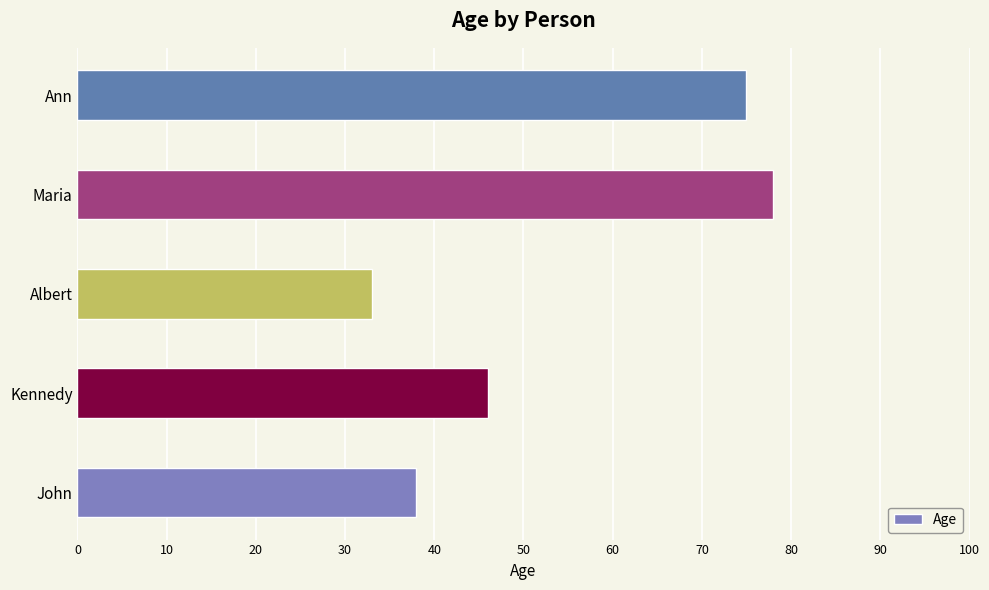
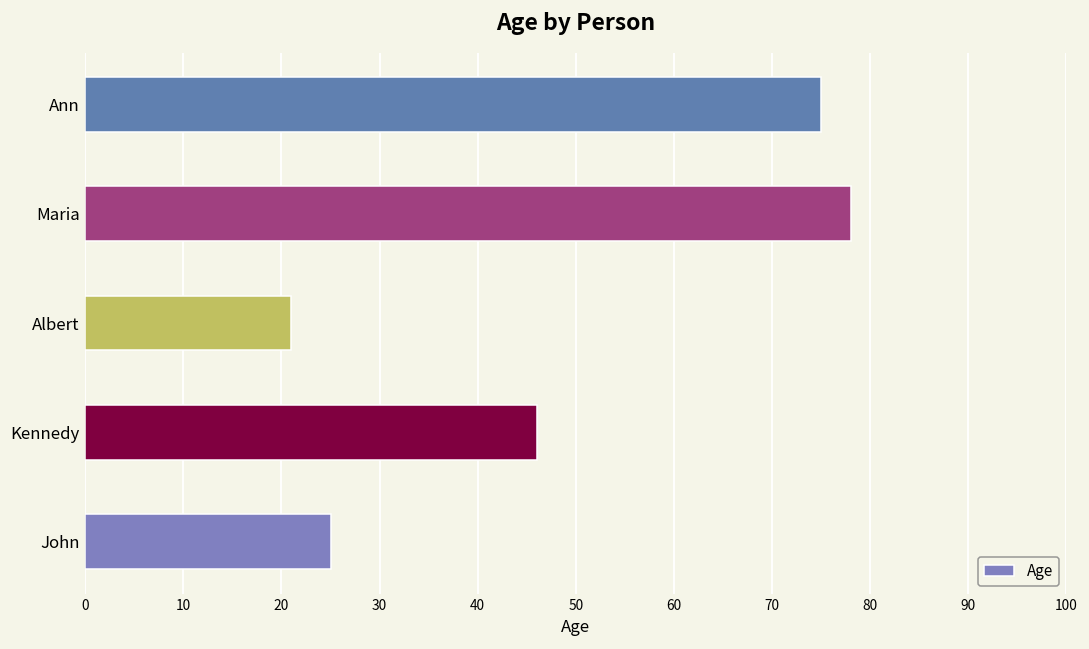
  {
    "Ann": 75,
    "Maria": 78,
-   "Albert": 33,
+   "Albert": 21,
    "Kennedy": 46,
-   "John": 38
+   "John": 25
  }
